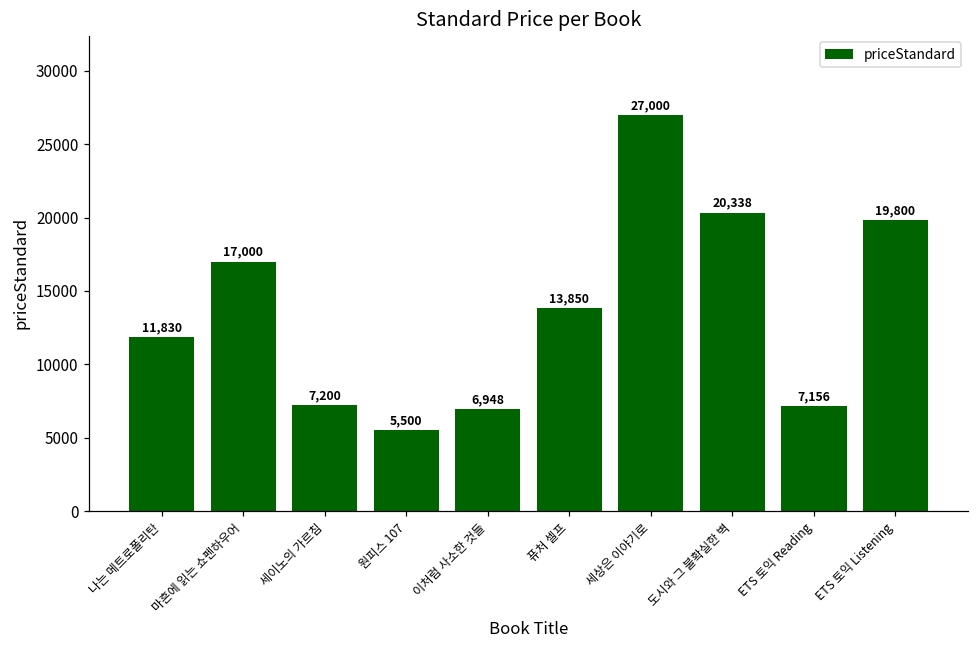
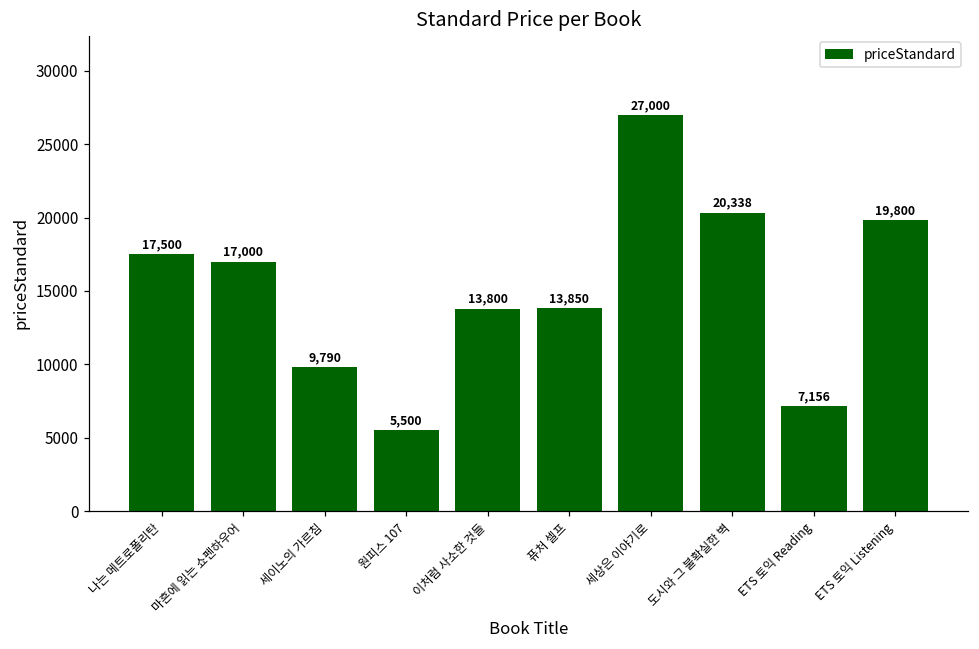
  {
-   "나는 메트로폴리탄": "11,830",
+   "나는 메트로폴리탄": "17,500",
    "마흔에 읽는 쇼펜하우어": "17,000",
-   "세이노의 가르침": "7,200",
+   "세이노의 가르침": "9,790",
    "원피스 107": "5,500",
-   "이처럼 사소한 것들": "6,948",
+   "이처럼 사소한 것들": "13,800",
    "퓨처 셀프": "13,850",
    "세상은 이야기로": "27,000",
    "도시와 그 불확실한 벽": "20,338",
    "ETS 토익 Reading": "7,156",
    "ETS 토익 Listening": "19,800"
  }
